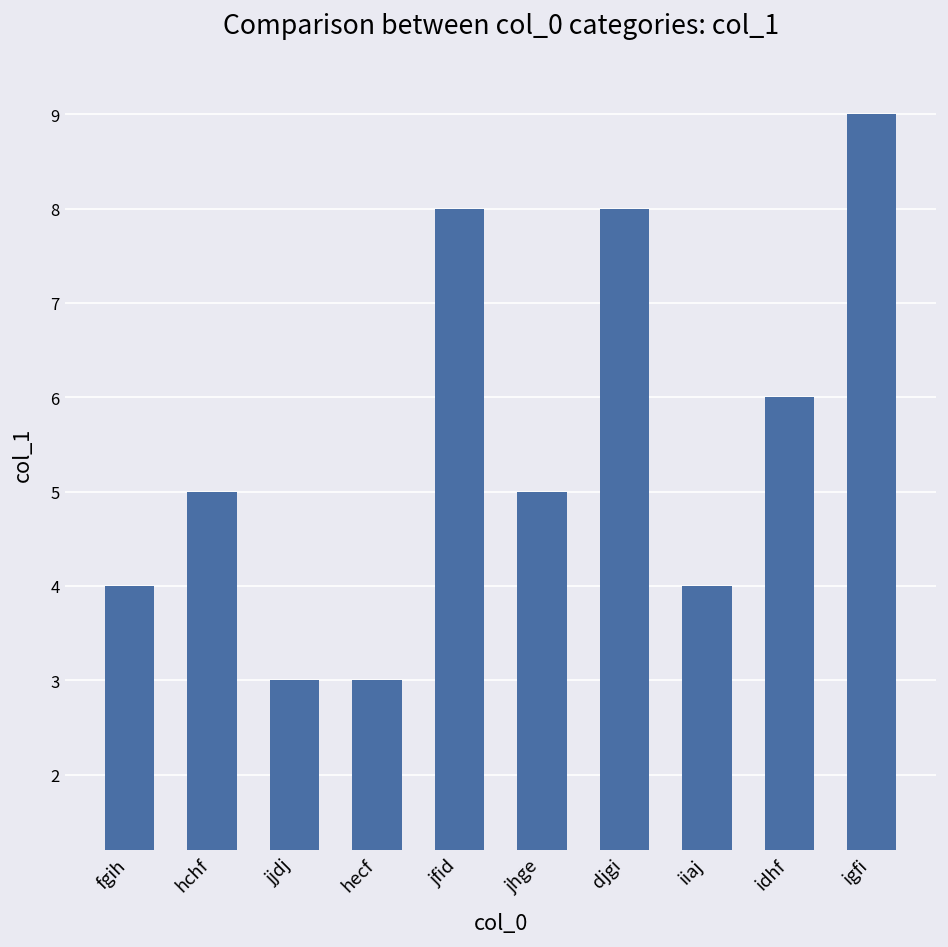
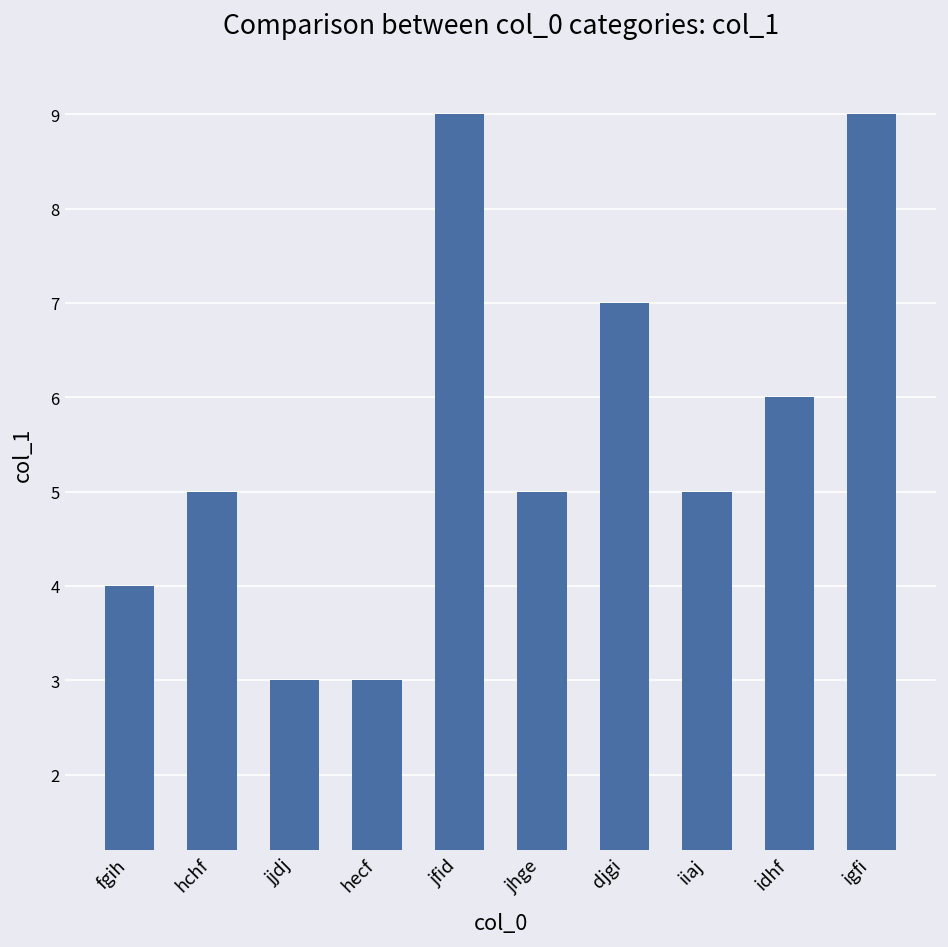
  {
    "fgih": 4,
    "hchf": 5,
    "jjdj": 3,
    "hecf": 3,
-   "jfid": 8,
+   "jfid": 9,
    "jhge": 5,
-   "djgi": 8,
-   "iiaj": 4,
+   "djgi": 7,
+   "iiaj": 5,
    "idhf": 6,
    "igfi": 9
  }
